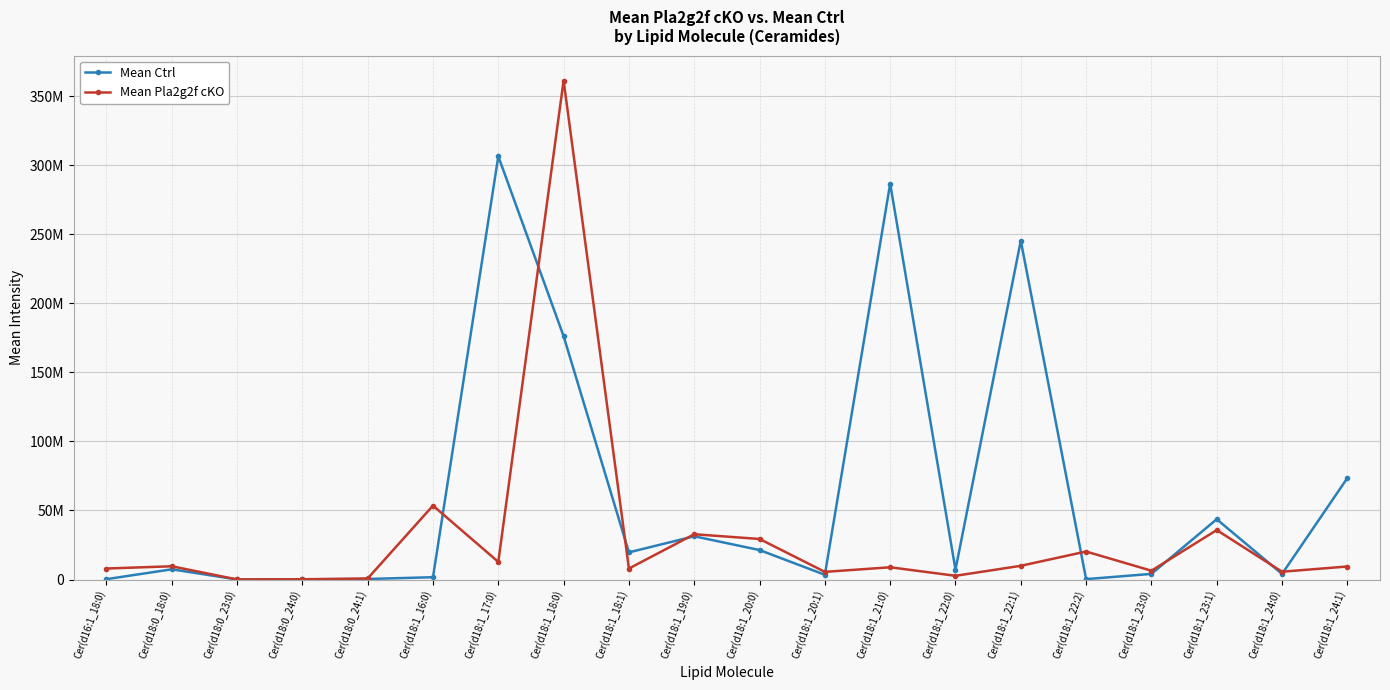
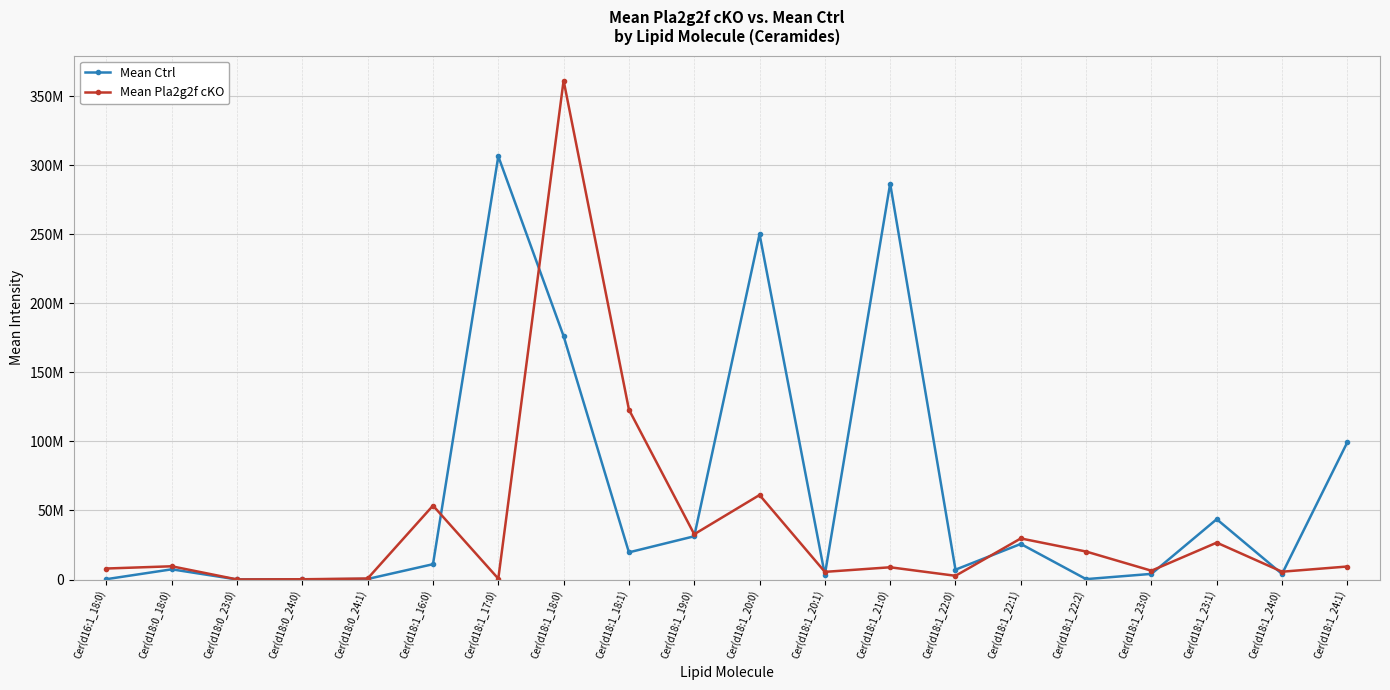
  {
    "Mean Ctrl": {
      "Cer(d16:1_18:0)": 0,
      "Cer(d18:0_18:0)": 7000000,
-     "Cer(d18:1_16:0)": 2000000,
+     "Cer(d18:1_16:0)": 11000000,
      "Cer(d18:1_17:0)": 306000000,
      "Cer(d18:1_18:0)": 176000000,
      "Cer(d18:1_18:1)": 20000000,
-     "Cer(d18:1_20:0)": 21000000,
+     "Cer(d18:1_20:0)": 250000000,
      "Cer(d18:1_20:1)": 3000000,
      "Cer(d18:1_21:0)": 287000000,
      "Cer(d18:1_22:0)": 7000000,
-     "Cer(d18:1_22:1)": 245000000,
+     "Cer(d18:1_22:1)": 26000000,
      "Cer(d18:1_22:2)": 0,
      "Cer(d18:1_23:0)": 4000000,
      "Cer(d18:1_23:1)": 44000000,
-     "Cer(d18:1_24:1)": 73000000
+     "Cer(d18:1_24:1)": 99000000
    },
    "Mean Pla2g2f cKO": {
      "Cer(d16:1_18:0)": 8000000,
      "Cer(d18:0_18:0)": 10000000,
      "Cer(d18:1_16:0)": 54000000,
-     "Cer(d18:1_17:0)": 13000000,
+     "Cer(d18:1_17:0)": 1000000,
      "Cer(d18:1_18:0)": 361000000,
-     "Cer(d18:1_18:1)": 8000000,
-     "Cer(d18:1_20:0)": 29000000,
+     "Cer(d18:1_18:1)": 123000000,
+     "Cer(d18:1_20:0)": 61000000,
      "Cer(d18:1_20:1)": 6000000,
      "Cer(d18:1_21:0)": 9000000,
      "Cer(d18:1_22:0)": 3000000,
-     "Cer(d18:1_22:1)": 10000000,
+     "Cer(d18:1_22:1)": 30000000,
      "Cer(d18:1_22:2)": 20000000,
      "Cer(d18:1_23:0)": 6000000,
-     "Cer(d18:1_23:1)": 36000000,
+     "Cer(d18:1_23:1)": 27000000,
      "Cer(d18:1_24:1)": 9000000
    }
  }
